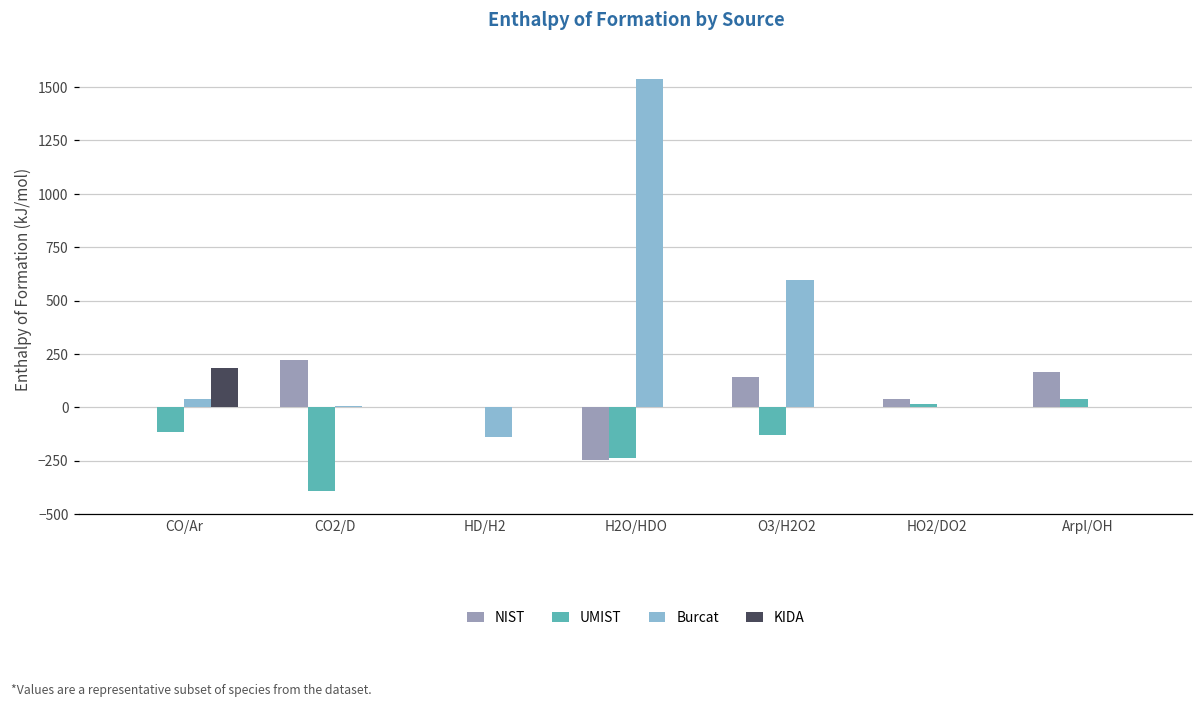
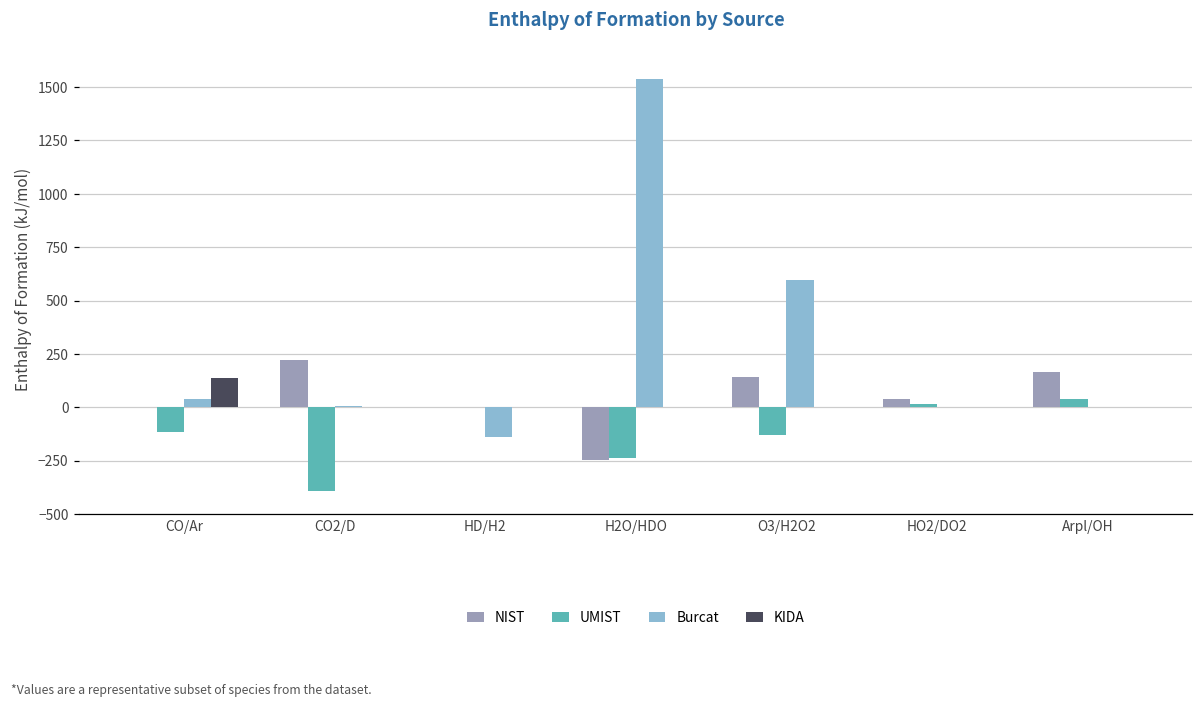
  {
    "KIDA": {
-     "CO/Ar": 180,
+     "CO/Ar": 140,
      "CO2/D": 0,
      "HD/H2": 0,
      "H2O/HDO": 0,
      "O3/H2O2": 0,
      "HO2/DO2": 0,
      "Arpl/OH": 0
    }
  }
